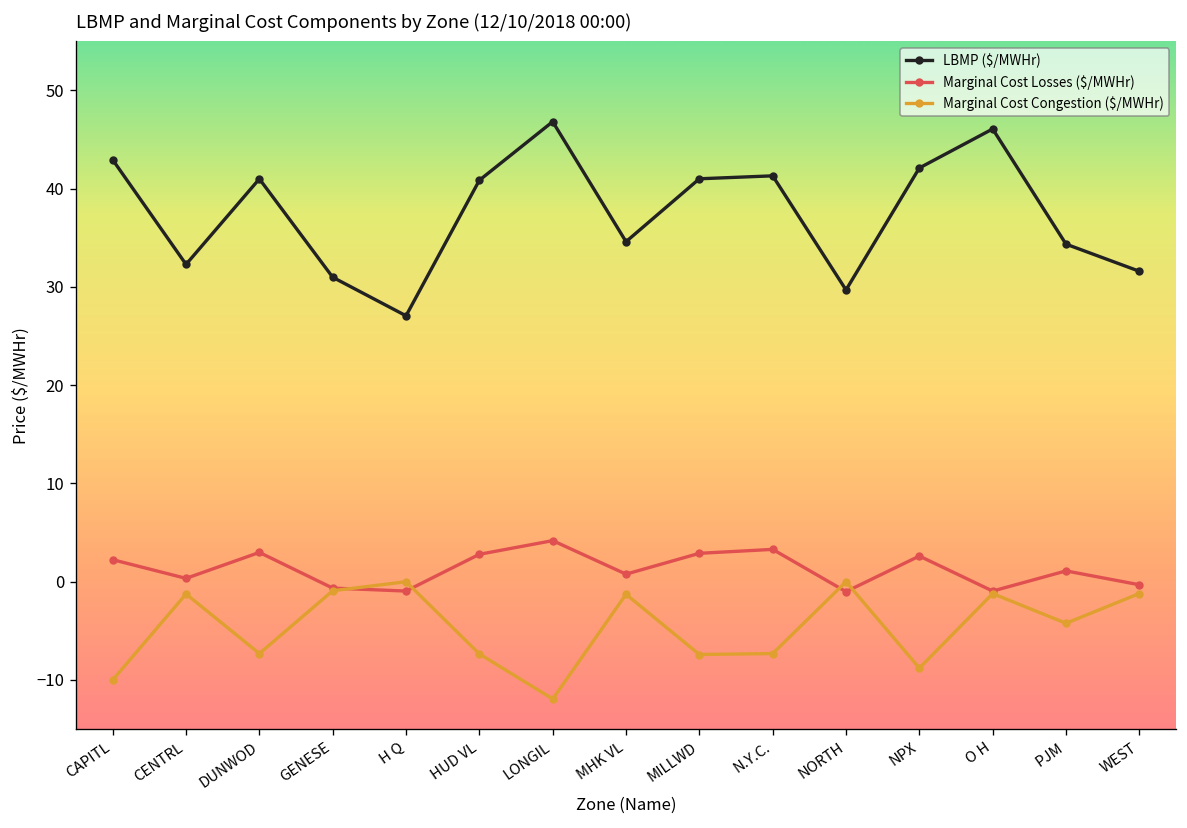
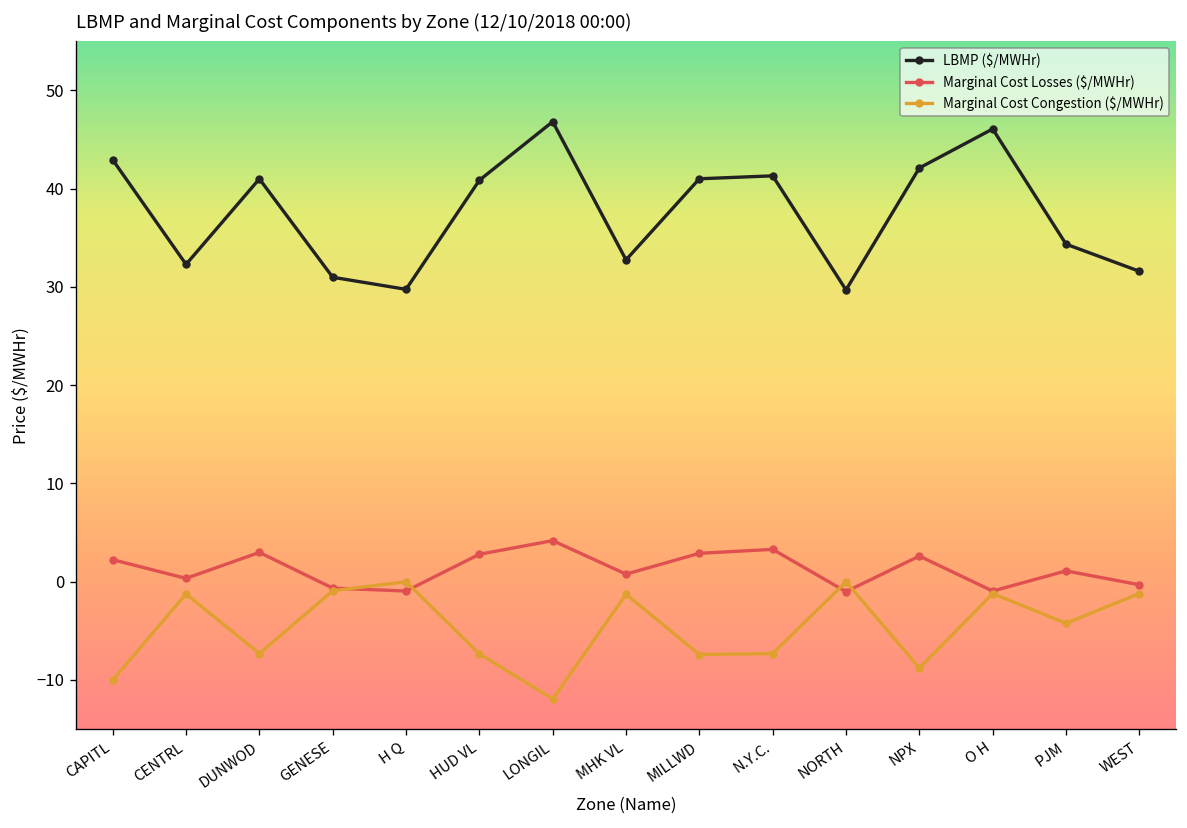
  {
    "LBMP ($/MWHr)": {
      "CAPITL": 43,
      "CENTRL": 32,
      "DUNWOD": 41,
      "GENESE": 31,
-     "H Q": 27,
+     "H Q": 30,
      "HUD VL": 41,
      "LONGIL": 47,
-     "MHK VL": 35,
+     "MHK VL": 33,
      "MILLWD": 41,
      "N.Y.C.": 41,
      "NORTH": 30,
      "NPX": 42,
      "O H": 46,
      "PJM": 34,
      "WEST": 32
    },
    "Marginal Cost Losses ($/MWHr)": {
      "CAPITL": 2,
      "CENTRL": 0,
      "DUNWOD": 3,
      "H Q": -1,
      "HUD VL": 3,
      "LONGIL": 4,
      "MHK VL": 1,
      "MILLWD": 3,
      "N.Y.C.": 3,
      "NORTH": -1,
      "NPX": 3,
      "PJM": 1,
      "WEST": 0
    },
    "Marginal Cost Congestion ($/MWHr)": {
      "CAPITL": -10,
      "CENTRL": -1,
      "DUNWOD": -7,
      "H Q": 0,
      "HUD VL": -7,
      "LONGIL": -12,
      "MHK VL": -1,
      "MILLWD": -7,
      "N.Y.C.": -7,
      "NORTH": 0,
      "NPX": -9,
      "PJM": -4,
      "WEST": -1
    }
  }
